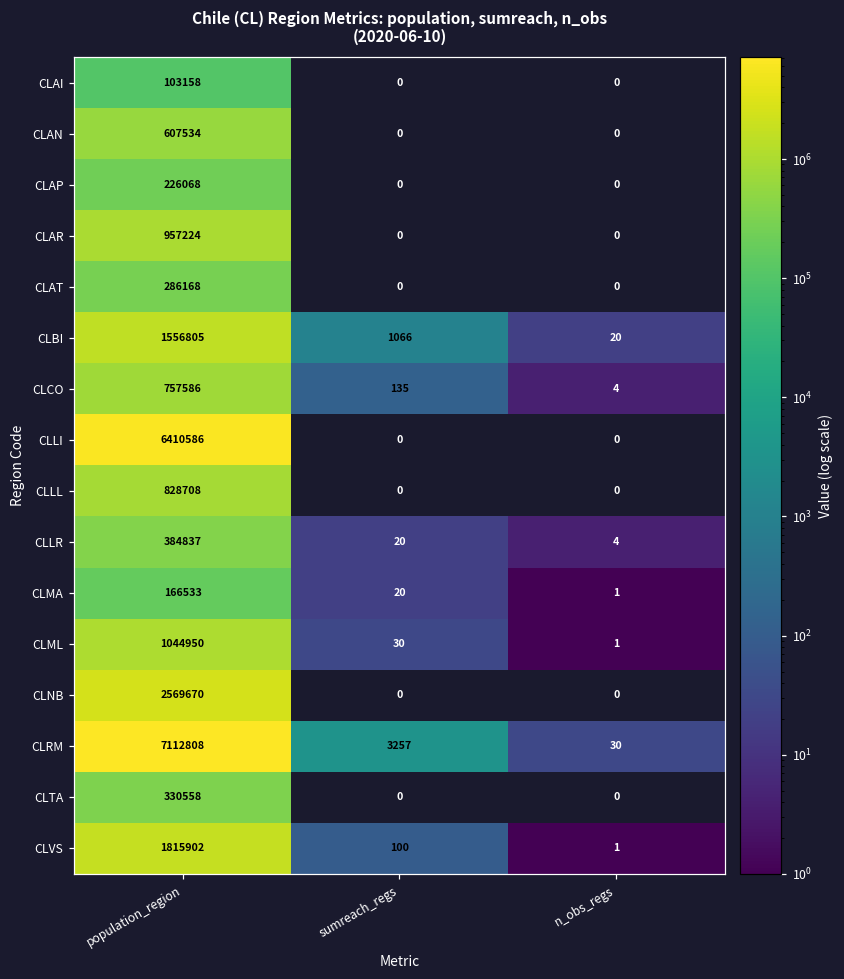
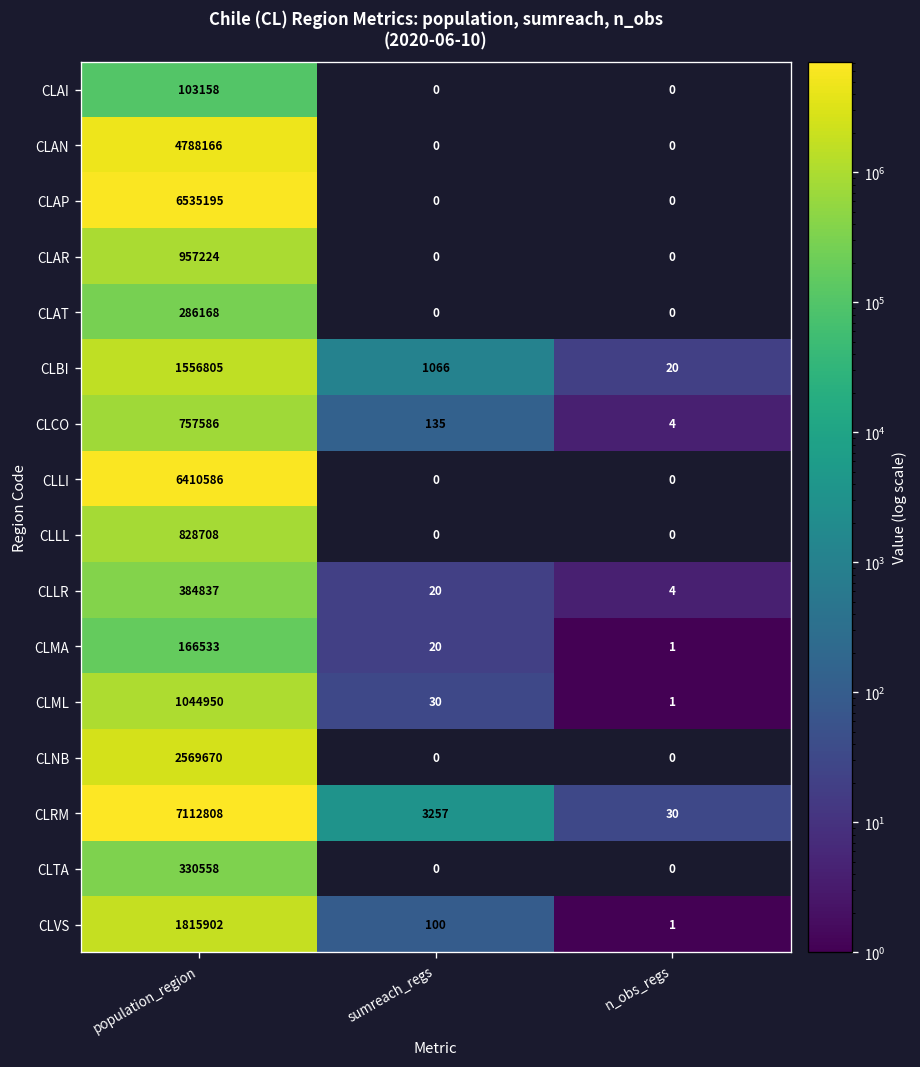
  {
    "CLAI": {
      "population_region": 103158
    },
    "CLAN": {
-     "population_region": 607534
+     "population_region": 4788166
    },
    "CLAP": {
-     "population_region": 226068
+     "population_region": 6535195
    },
    "CLAR": {
      "population_region": 957224
    },
    "CLAT": {
      "population_region": 286168
    },
    "CLBI": {
      "population_region": 1556805,
      "sumreach_regs": 1066,
      "n_obs_regs": 20
    },
    "CLCO": {
      "population_region": 757586,
      "sumreach_regs": 135,
      "n_obs_regs": 4
    },
    "CLLI": {
      "population_region": 6410586
    },
    "CLLL": {
      "population_region": 828708
    },
    "CLLR": {
      "population_region": 384837,
      "sumreach_regs": 20,
      "n_obs_regs": 4
    },
    "CLMA": {
      "population_region": 166533,
      "sumreach_regs": 20,
      "n_obs_regs": 1
    },
    "CLML": {
      "population_region": 1044950,
      "sumreach_regs": 30,
      "n_obs_regs": 1
    },
    "CLNB": {
      "population_region": 2569670
    },
    "CLRM": {
      "population_region": 7112808,
      "sumreach_regs": 3257,
      "n_obs_regs": 30
    },
    "CLTA": {
      "population_region": 330558
    },
    "CLVS": {
      "population_region": 1815902,
      "sumreach_regs": 100,
      "n_obs_regs": 1
    }
  }
